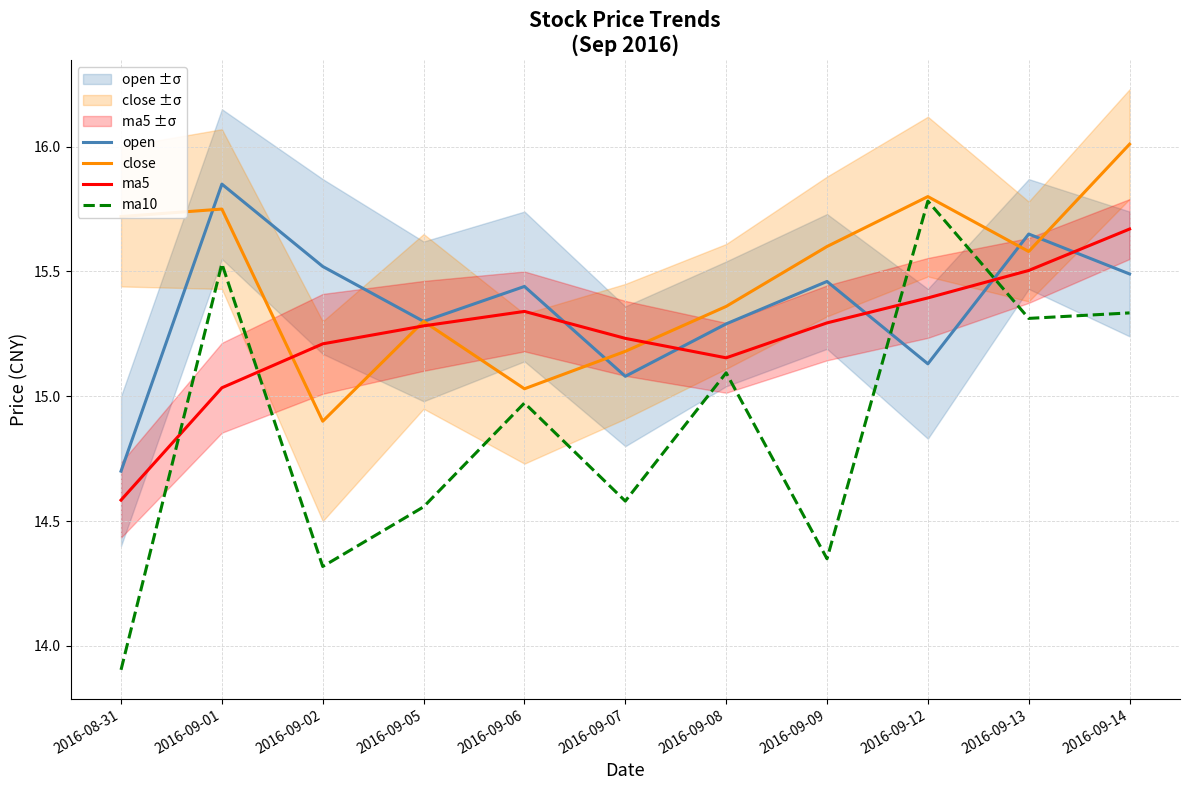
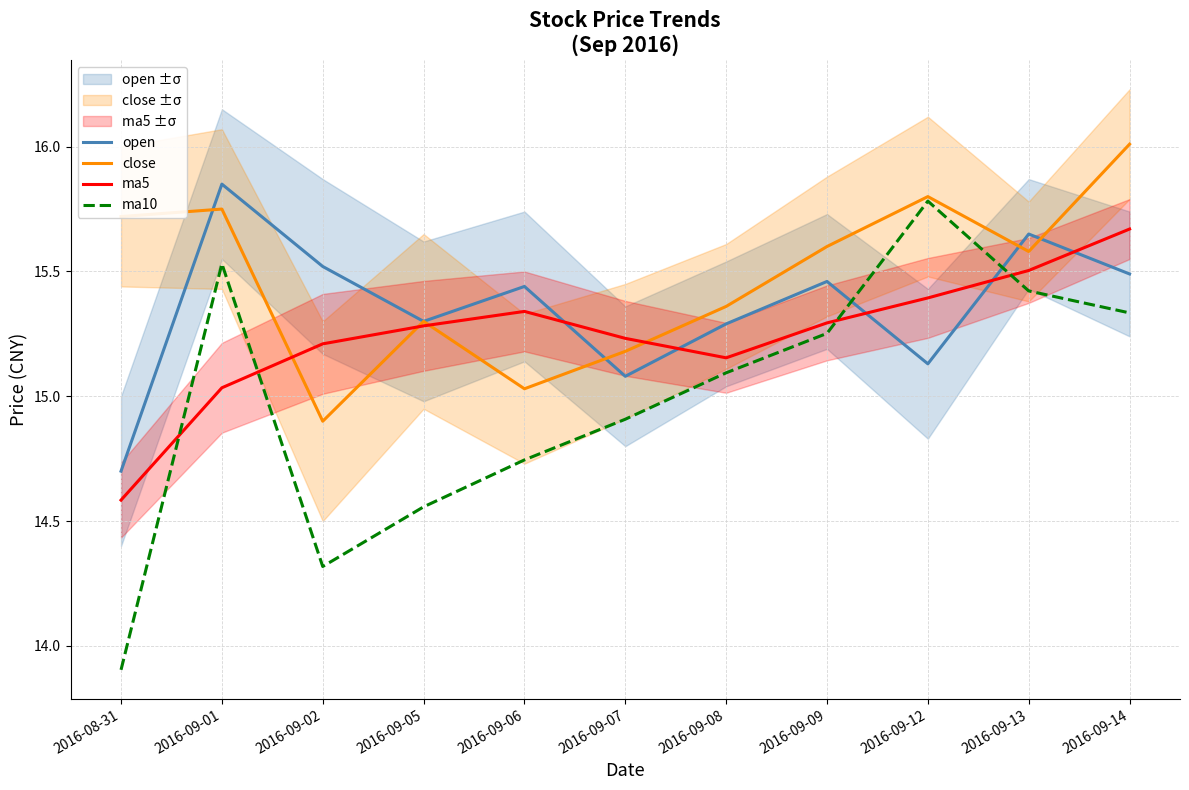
  {
    "ma10": {
      "2016-08-31": 13.90,
      "2016-09-01": 15.53,
      "2016-09-02": 14.32,
      "2016-09-05": 14.56,
-     "2016-09-06": 14.97,
-     "2016-09-07": 14.58,
+     "2016-09-06": 14.75,
+     "2016-09-07": 14.91,
      "2016-09-08": 15.09,
-     "2016-09-09": 14.35,
+     "2016-09-09": 15.25,
      "2016-09-12": 15.78,
-     "2016-09-13": 15.31,
+     "2016-09-13": 15.42,
      "2016-09-14": 15.33
    }
  }
